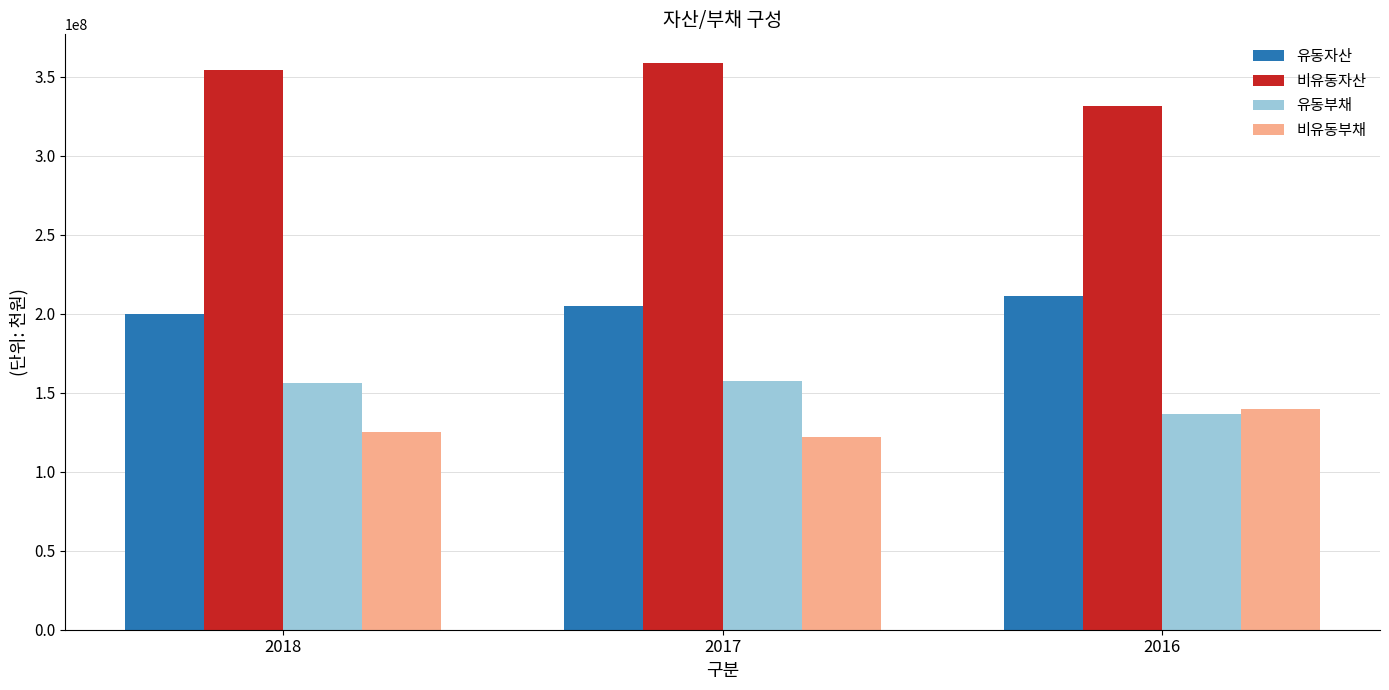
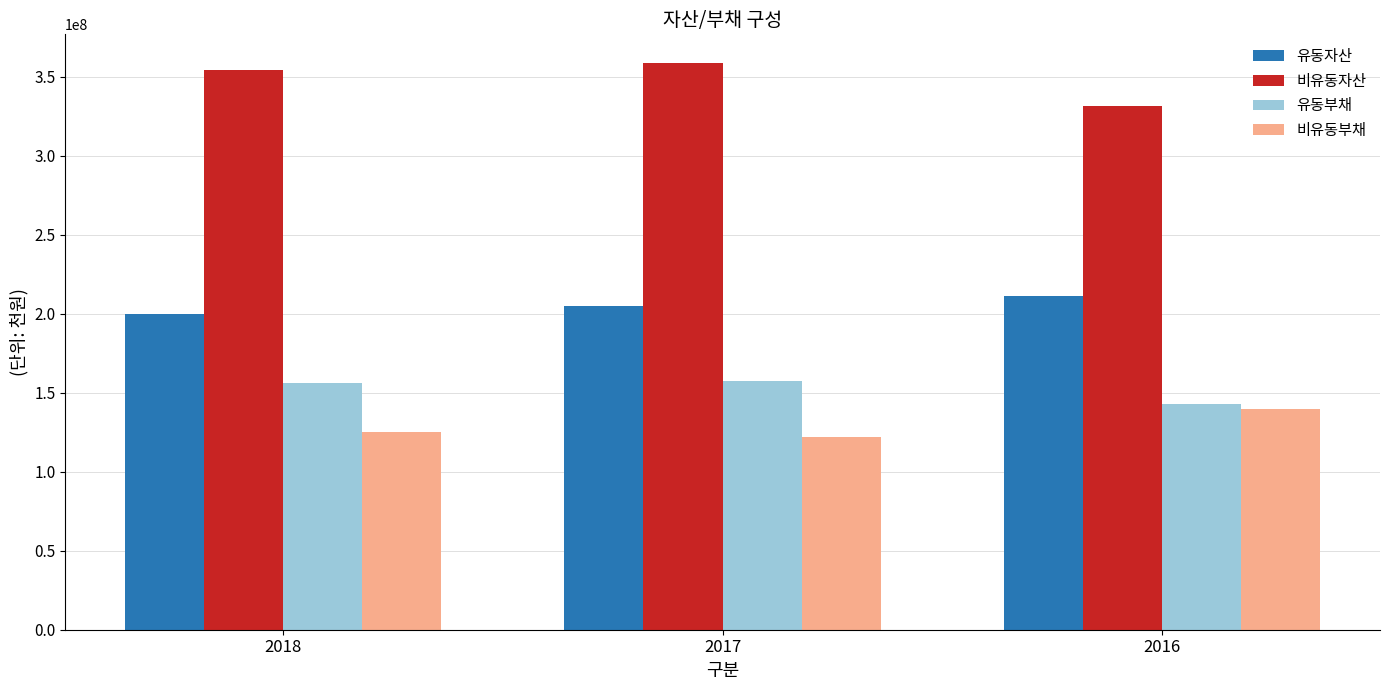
  {
    "유동자산": {
      "2018": 200000000,
      "2017": 205000000,
      "2016": 211000000
    },
    "비유동자산": {
      "2018": 354000000,
      "2017": 359000000,
      "2016": 332000000
    },
    "유동부채": {
      "2018": 156000000,
      "2017": 157000000,
-     "2016": 136000000
+     "2016": 143000000
    },
    "비유동부채": {
      "2018": 125000000,
      "2017": 122000000,
      "2016": 139000000
    }
  }
